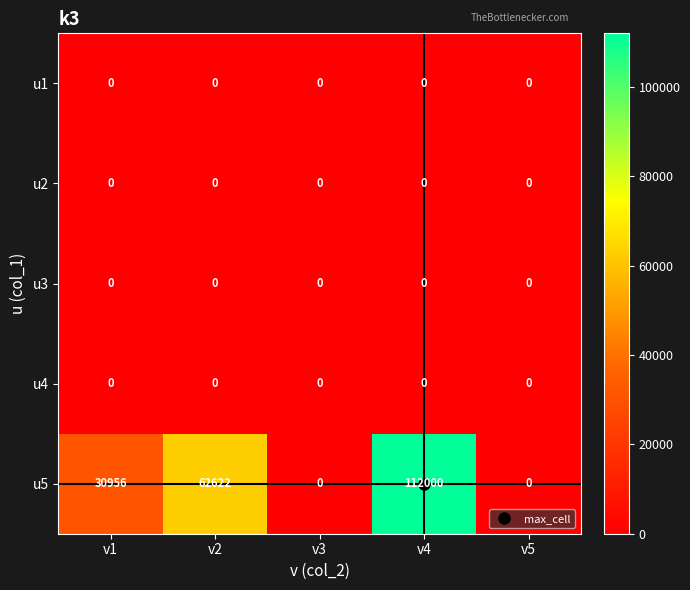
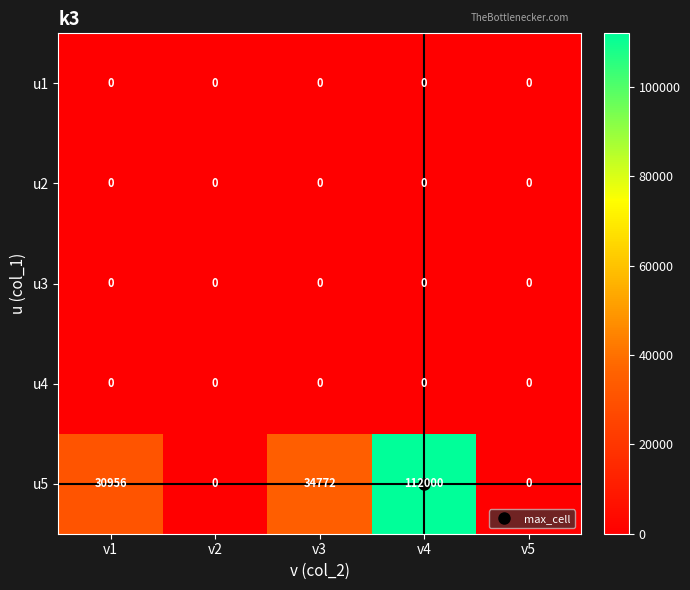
  {
    "u1": {
      "v1": 0,
      "v2": 0,
      "v3": 0,
      "v4": 0,
      "v5": 0
    },
    "u2": {
      "v1": 0,
      "v2": 0,
      "v3": 0,
      "v4": 0,
      "v5": 0
    },
    "u3": {
      "v1": 0,
      "v2": 0,
      "v3": 0,
      "v4": 0,
      "v5": 0
    },
    "u4": {
      "v1": 0,
      "v2": 0,
      "v3": 0,
      "v4": 0,
      "v5": 0
    },
    "u5": {
      "v1": 30956,
-     "v2": 62622,
-     "v3": 0,
+     "v2": 0,
+     "v3": 34772,
      "v5": 0
    }
  }
